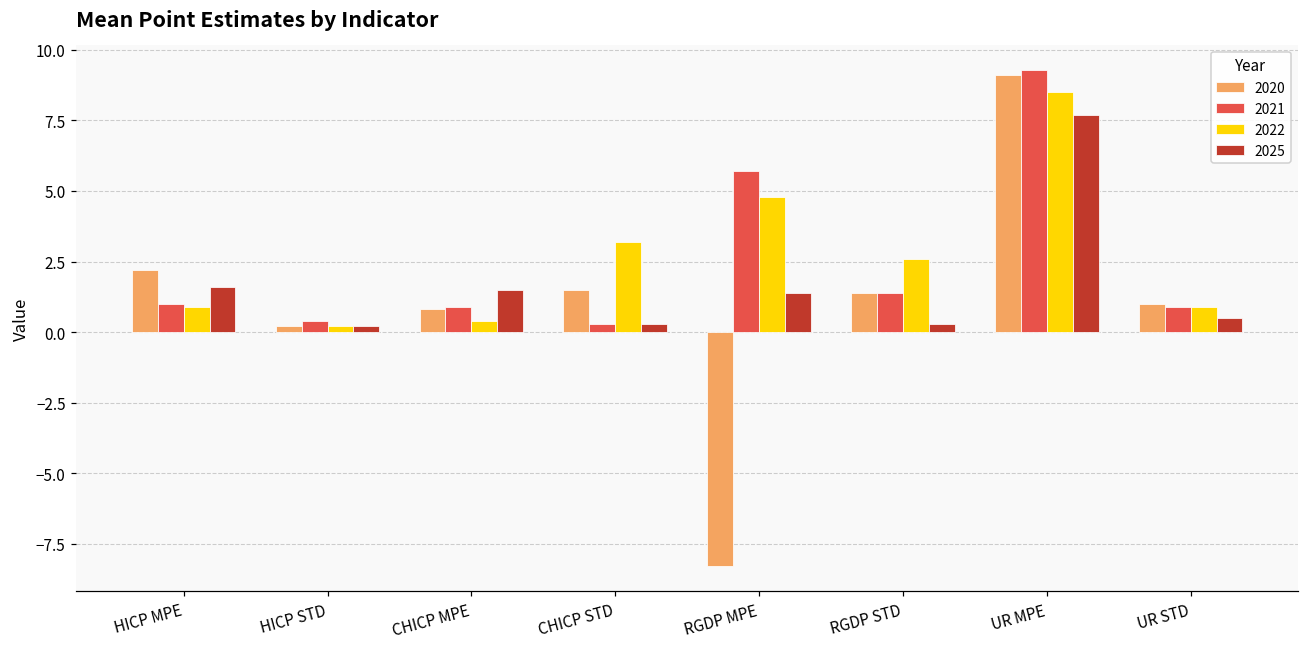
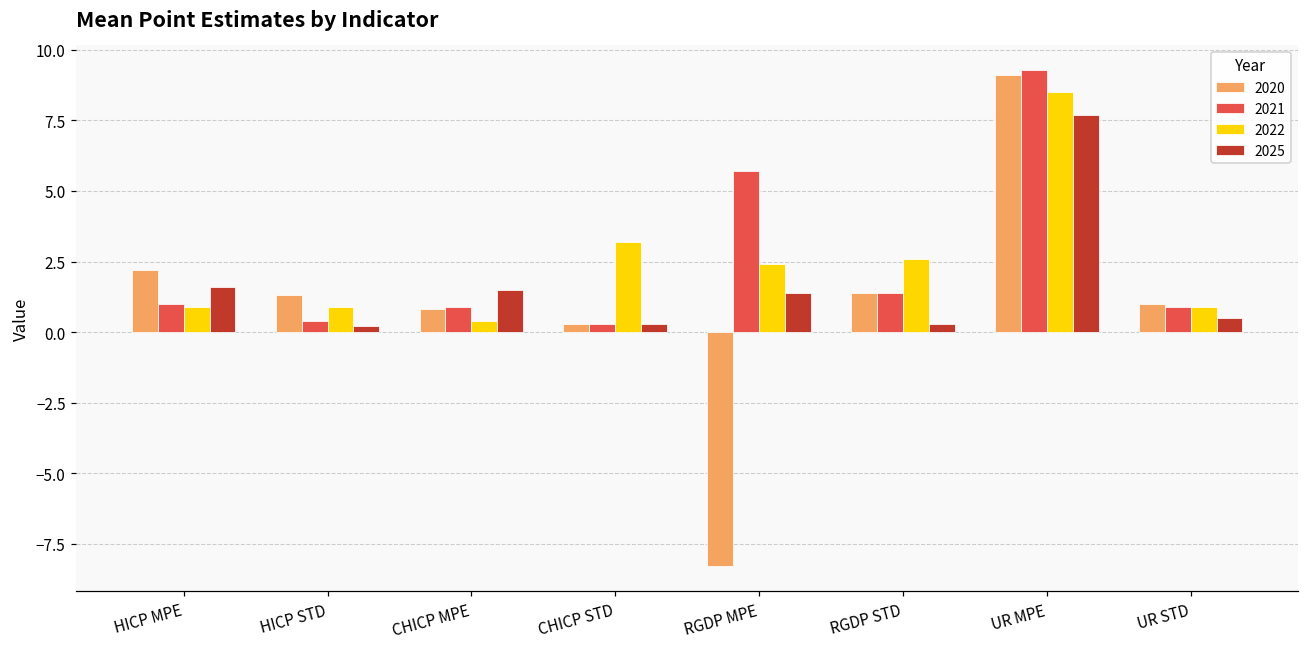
  {
    "2020": {
      "HICP MPE": 2.2,
-     "HICP STD": 0.2,
+     "HICP STD": 1.3,
      "CHICP MPE": 0.8,
-     "CHICP STD": 1.5,
+     "CHICP STD": 0.3,
      "RGDP MPE": -8.3,
      "RGDP STD": 1.4,
      "UR MPE": 9.1,
      "UR STD": 1.0
    },
    "2022": {
      "HICP MPE": 0.9,
-     "HICP STD": 0.2,
+     "HICP STD": 0.9,
      "CHICP MPE": 0.4,
      "CHICP STD": 3.2,
-     "RGDP MPE": 4.8,
+     "RGDP MPE": 2.4,
      "RGDP STD": 2.6,
      "UR MPE": 8.5,
      "UR STD": 0.9
    }
  }
